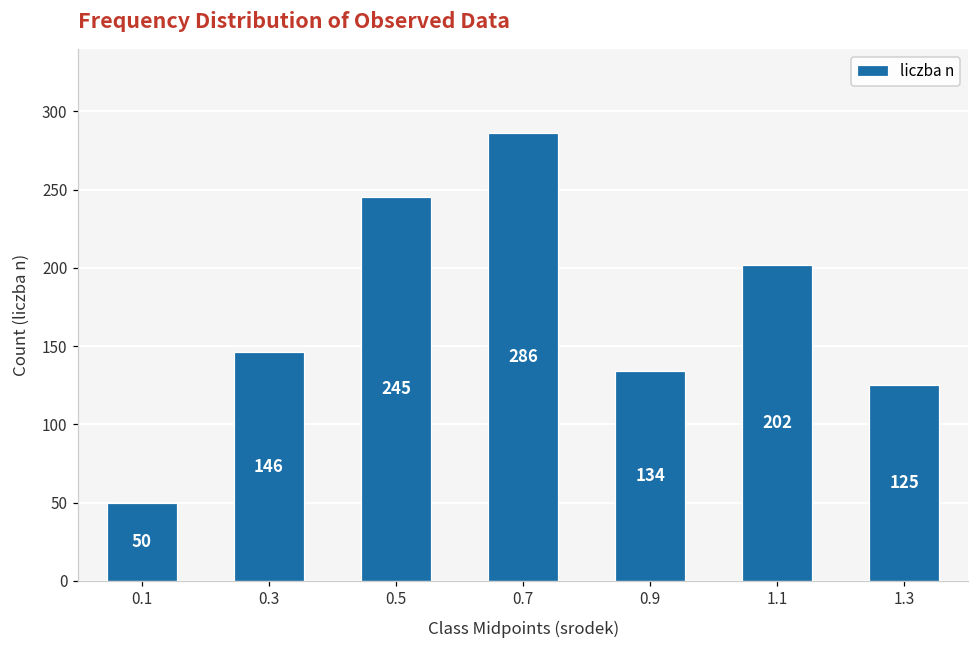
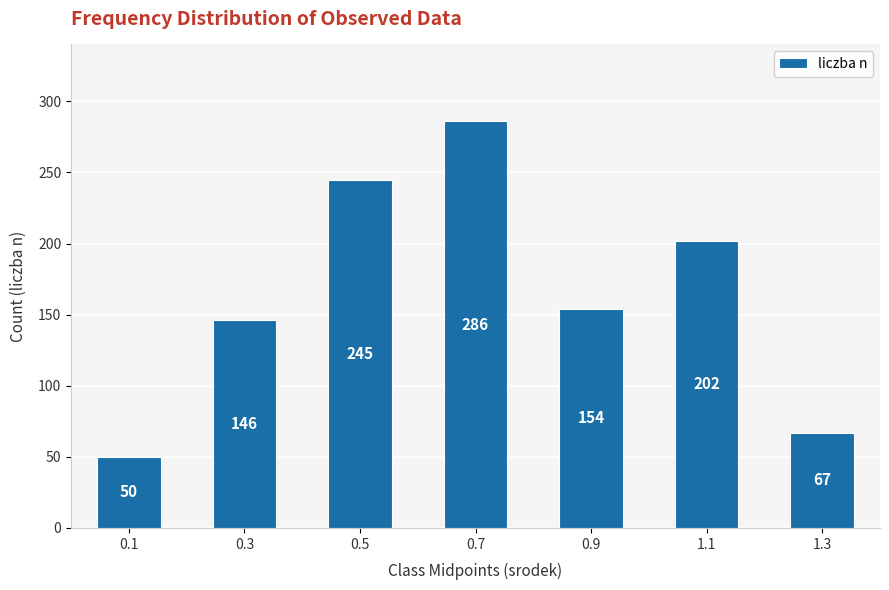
  {
    "0.1": 50,
    "0.3": 146,
    "0.5": 245,
    "0.7": 286,
-   "0.9": 134,
+   "0.9": 154,
    "1.1": 202,
-   "1.3": 125
+   "1.3": 67
  }
